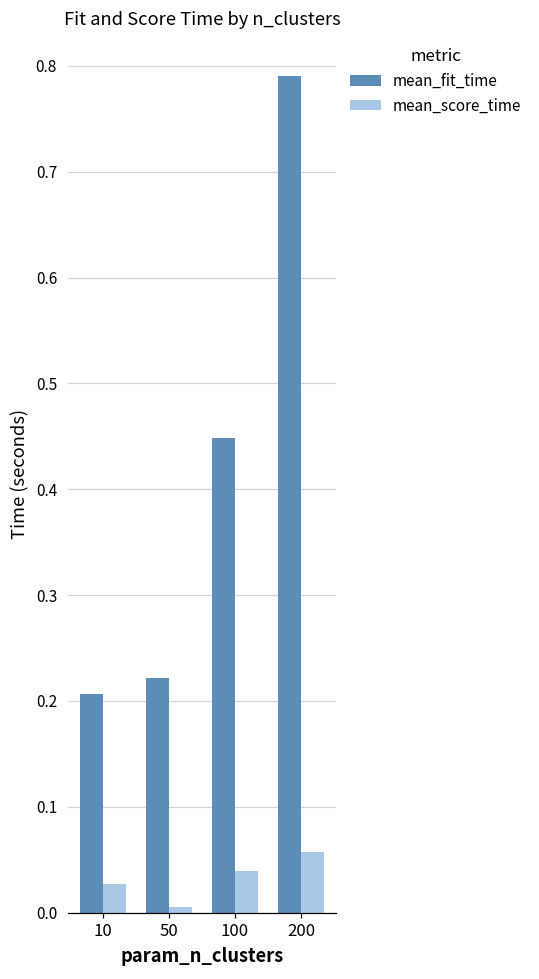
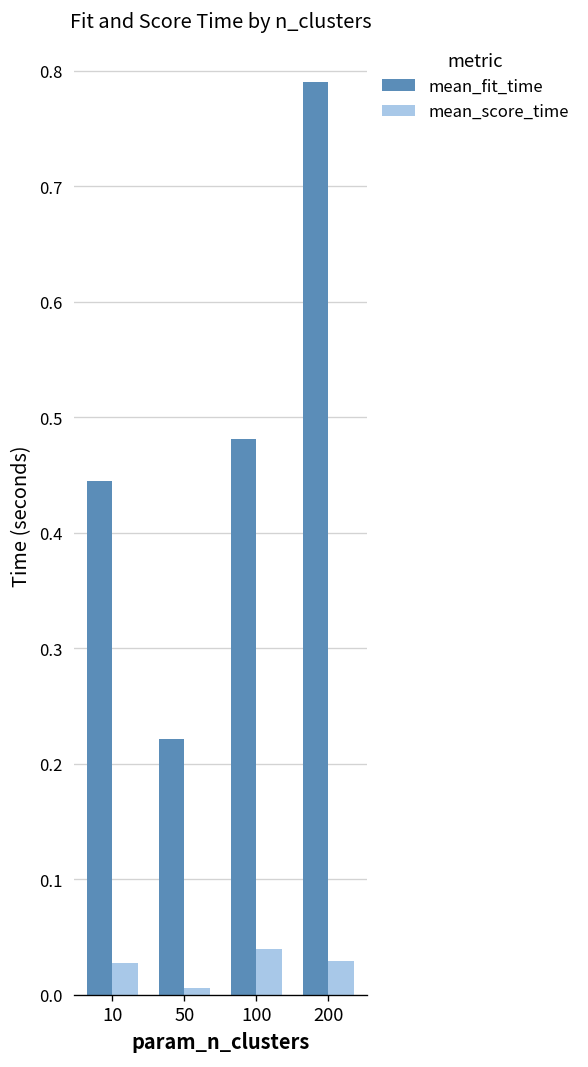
  {
    "mean_fit_time": {
-     "10": 0.21,
+     "10": 0.44,
      "50": 0.22,
-     "100": 0.45,
+     "100": 0.48,
      "200": 0.79
    },
    "mean_score_time": {
      "10": 0.03,
      "50": 0.01,
      "100": 0.04,
-     "200": 0.06
+     "200": 0.03
    }
  }
